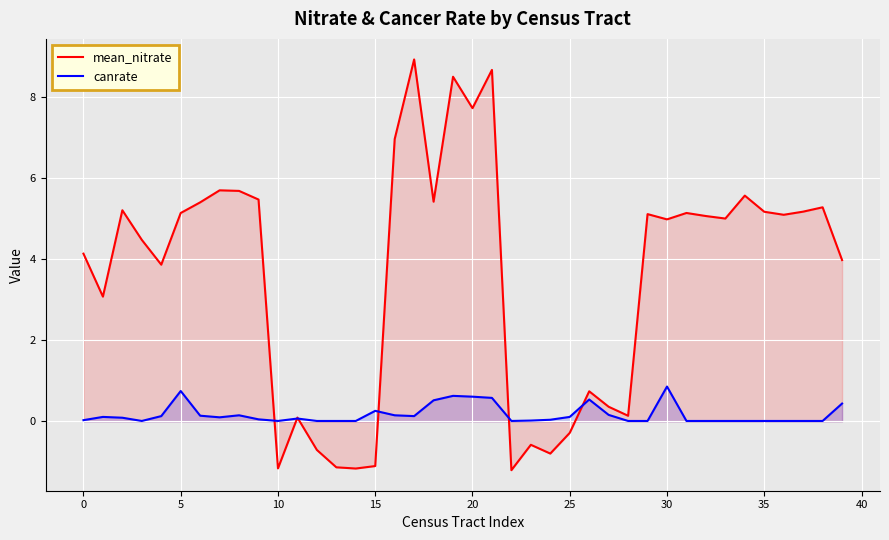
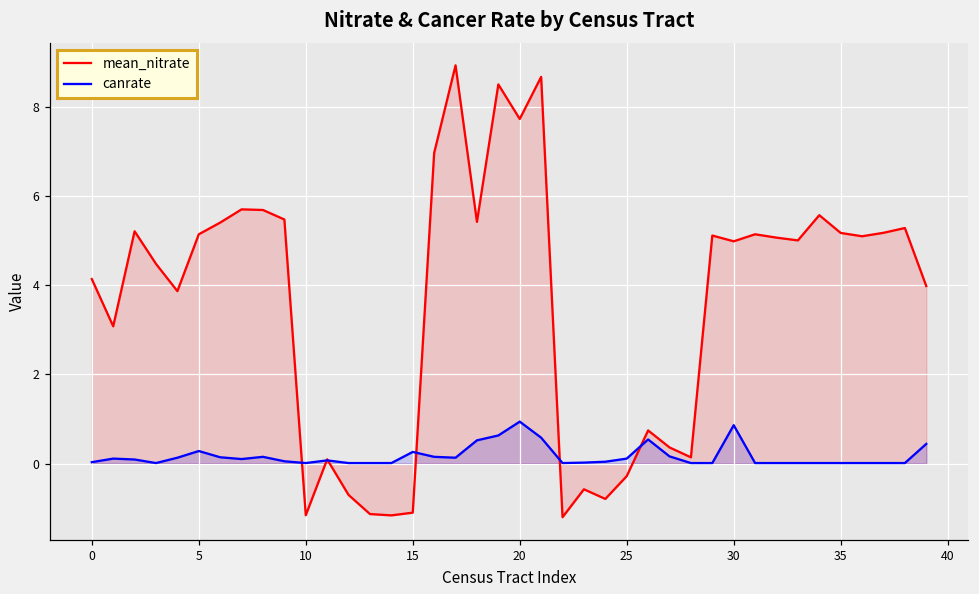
  {
    "canrate": {
      "0": 0.0,
-     "5": 0.8,
+     "5": 0.3,
      "15": 0.3,
-     "20": 0.6,
+     "20": 0.9,
      "25": 0.1,
      "30": 0.9,
      "35": 0.0
    }
  }
